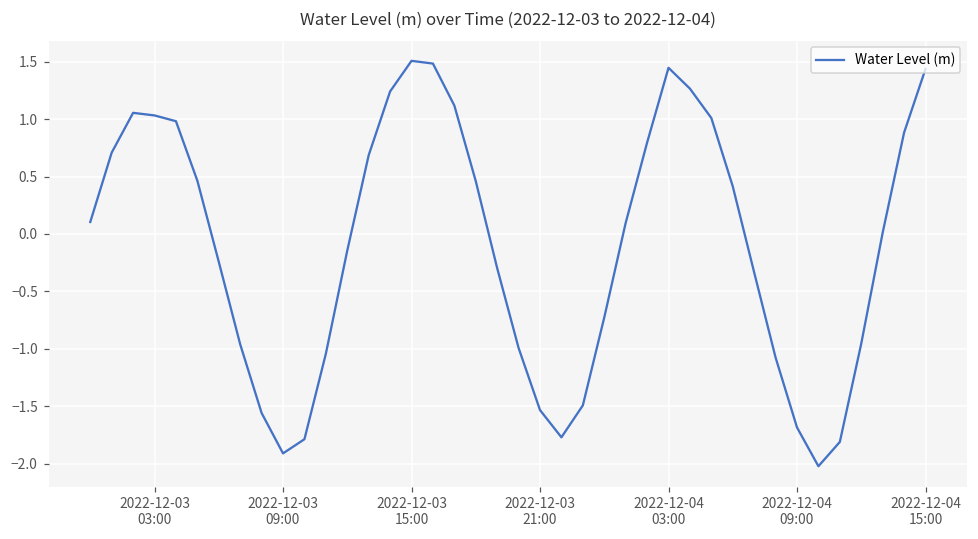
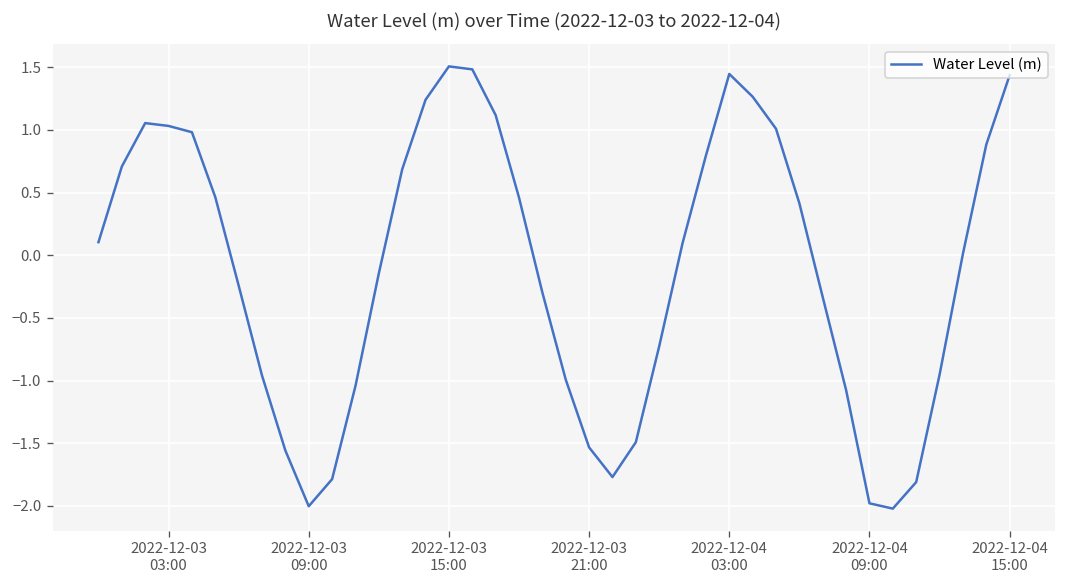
  {
    "2022-12-03 03:00": 1.03,
-   "2022-12-03 09:00": -1.91,
+   "2022-12-03 09:00": -2.00,
    "2022-12-03 15:00": 1.51,
    "2022-12-03 21:00": -1.53,
    "2022-12-04 03:00": 1.45,
-   "2022-12-04 09:00": -1.68
+   "2022-12-04 09:00": -1.98
  }
